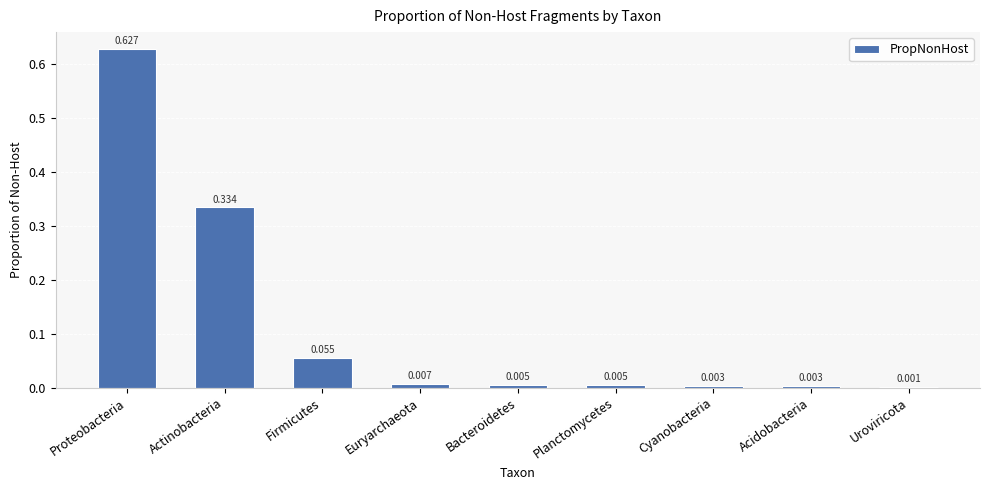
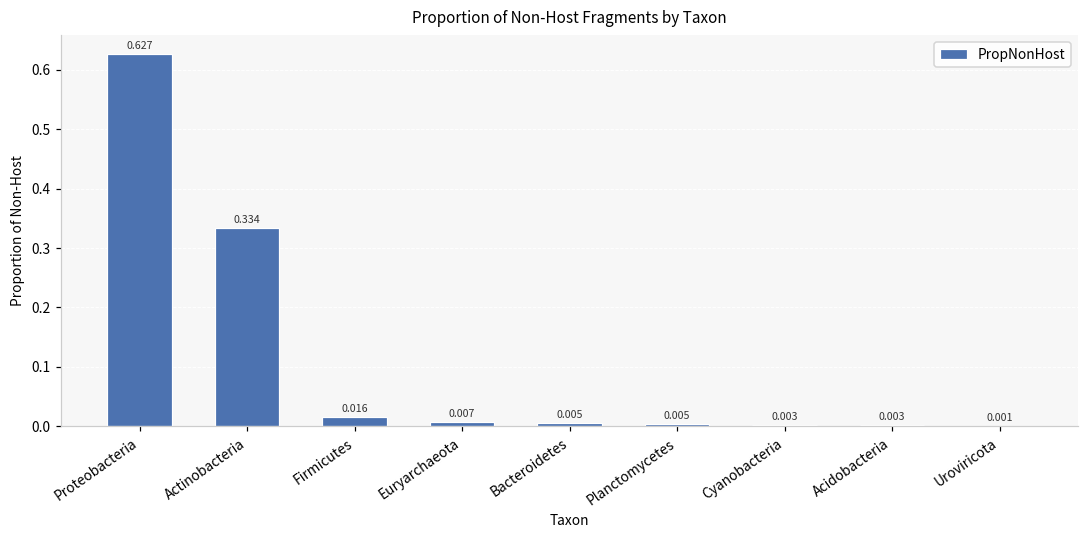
  {
    "Proteobacteria": 0.627,
    "Actinobacteria": 0.334,
-   "Firmicutes": 0.055,
+   "Firmicutes": 0.016,
    "Euryarchaeota": 0.007,
    "Bacteroidetes": 0.005,
    "Planctomycetes": 0.005,
    "Cyanobacteria": 0.003,
    "Acidobacteria": 0.003,
    "Uroviricota": 0.001
  }
